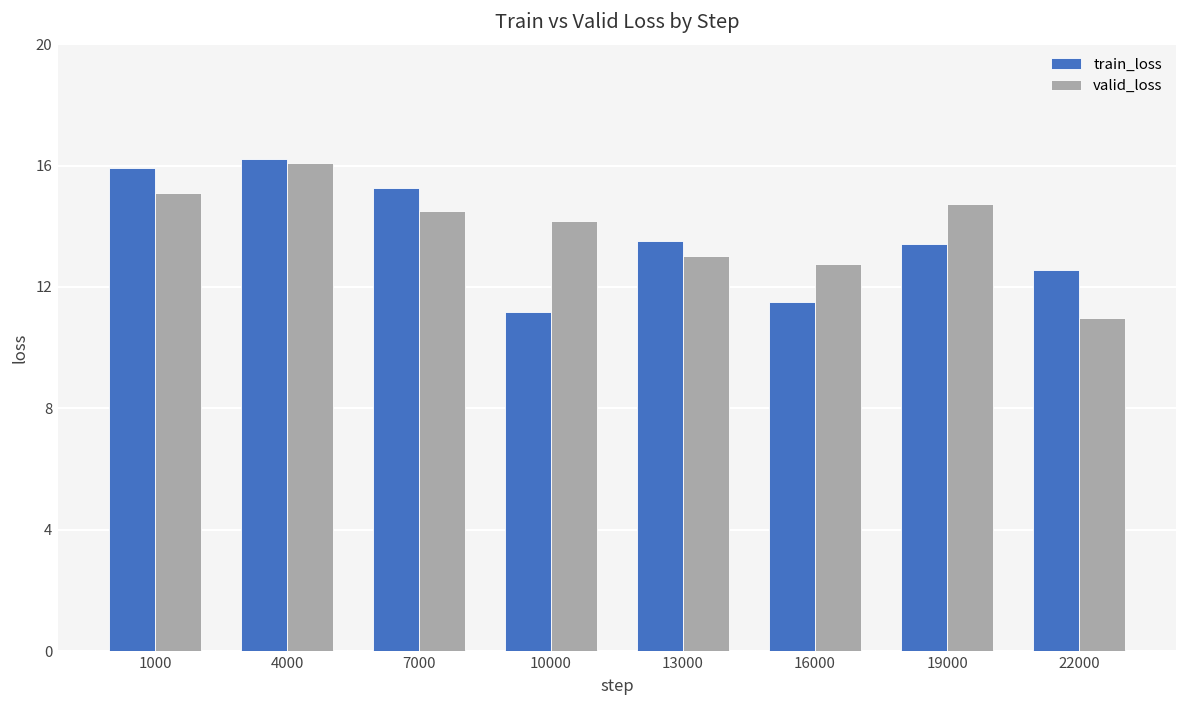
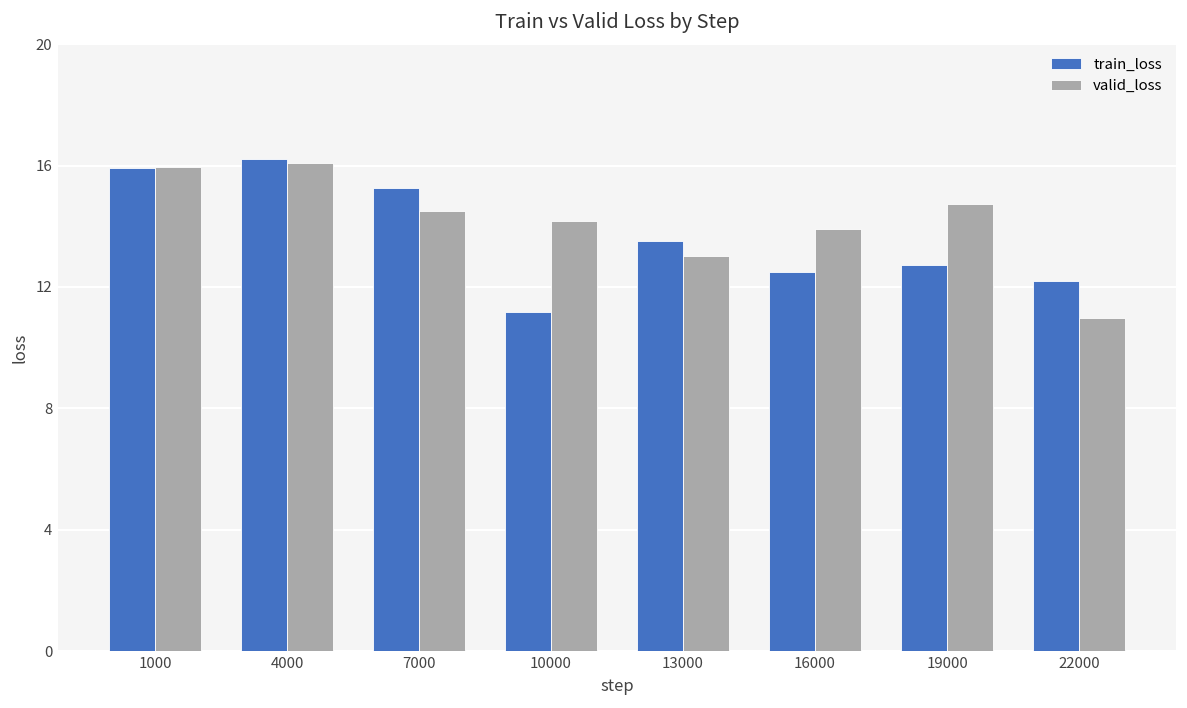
  {
    "train_loss": {
      "1000": 15.9,
      "4000": 16.2,
      "7000": 15.3,
      "10000": 11.2,
      "13000": 13.5,
-     "16000": 11.5,
-     "19000": 13.4,
-     "22000": 12.6
+     "16000": 12.5,
+     "19000": 12.7,
+     "22000": 12.2
    },
    "valid_loss": {
-     "1000": 15.1,
+     "1000": 16.0,
      "4000": 16.1,
      "7000": 14.5,
      "10000": 14.2,
      "13000": 13.0,
-     "16000": 12.8,
+     "16000": 13.9,
      "19000": 14.7,
      "22000": 11.0
    }
  }
